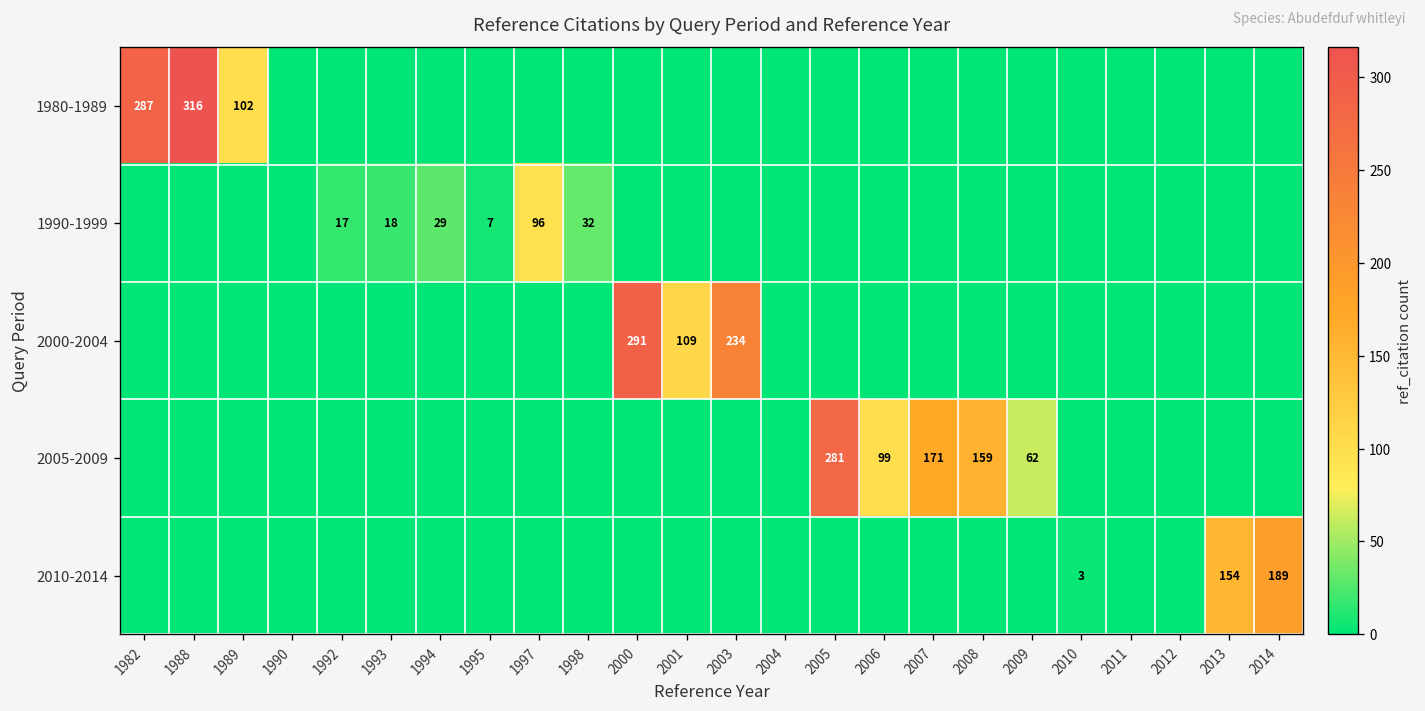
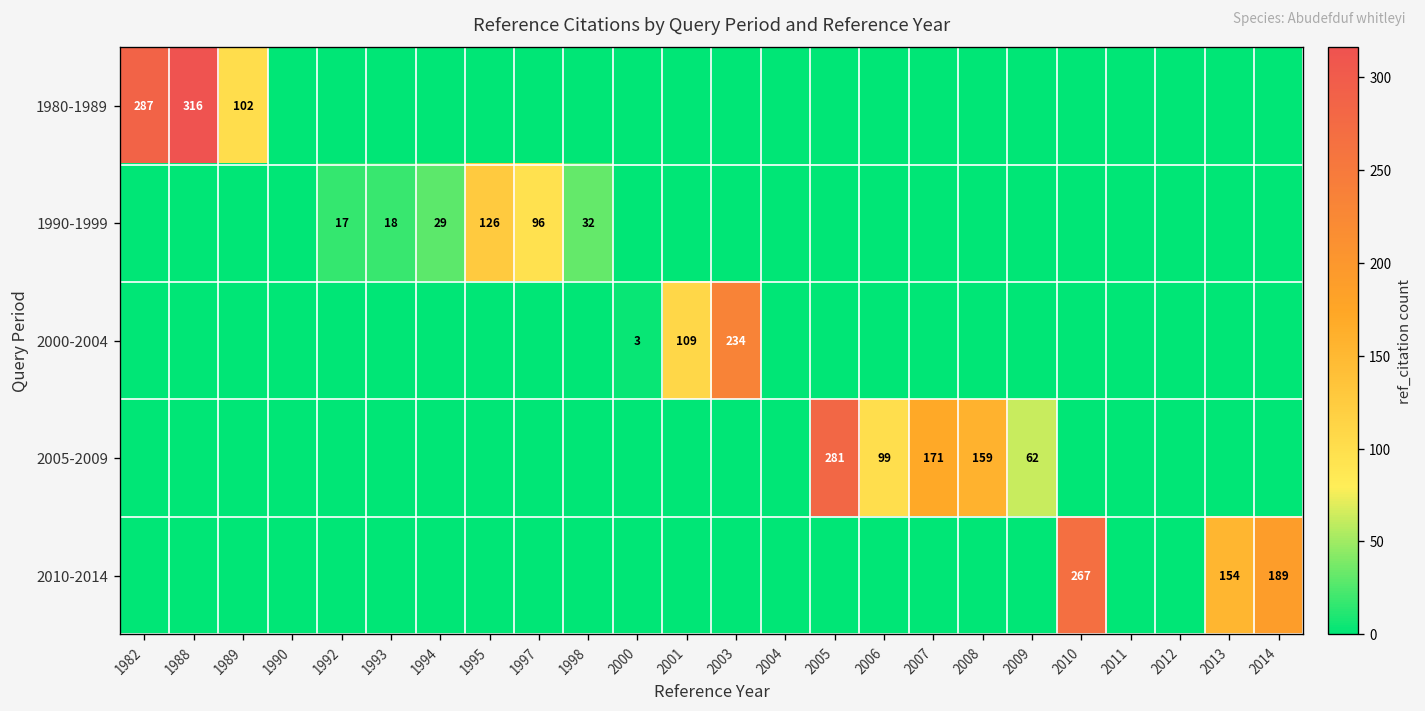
  {
    "1980-1989": {
      "1982": 287,
      "1988": 316,
      "1989": 102
    },
    "1990-1999": {
      "1992": 17,
      "1993": 18,
      "1994": 29,
-     "1995": 7,
+     "1995": 126,
      "1997": 96,
      "1998": 32
    },
    "2000-2004": {
-     "2000": 291,
+     "2000": 3,
      "2001": 109,
      "2003": 234
    },
    "2005-2009": {
      "2005": 281,
      "2006": 99,
      "2007": 171,
      "2008": 159,
      "2009": 62
    },
    "2010-2014": {
-     "2010": 3,
+     "2010": 267,
      "2013": 154,
      "2014": 189
    }
  }
